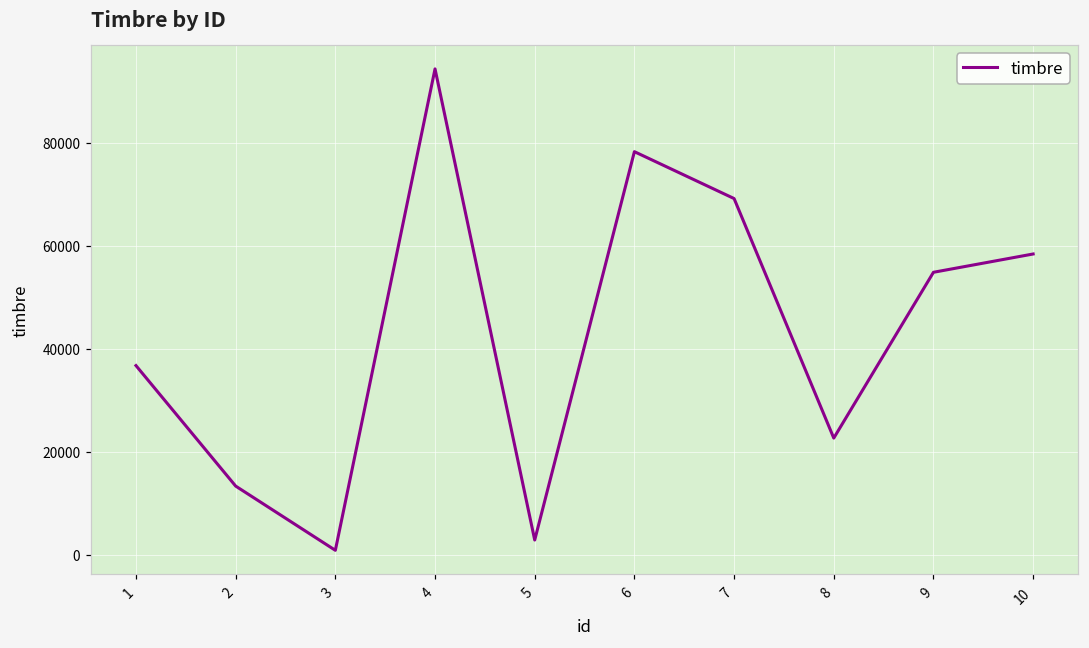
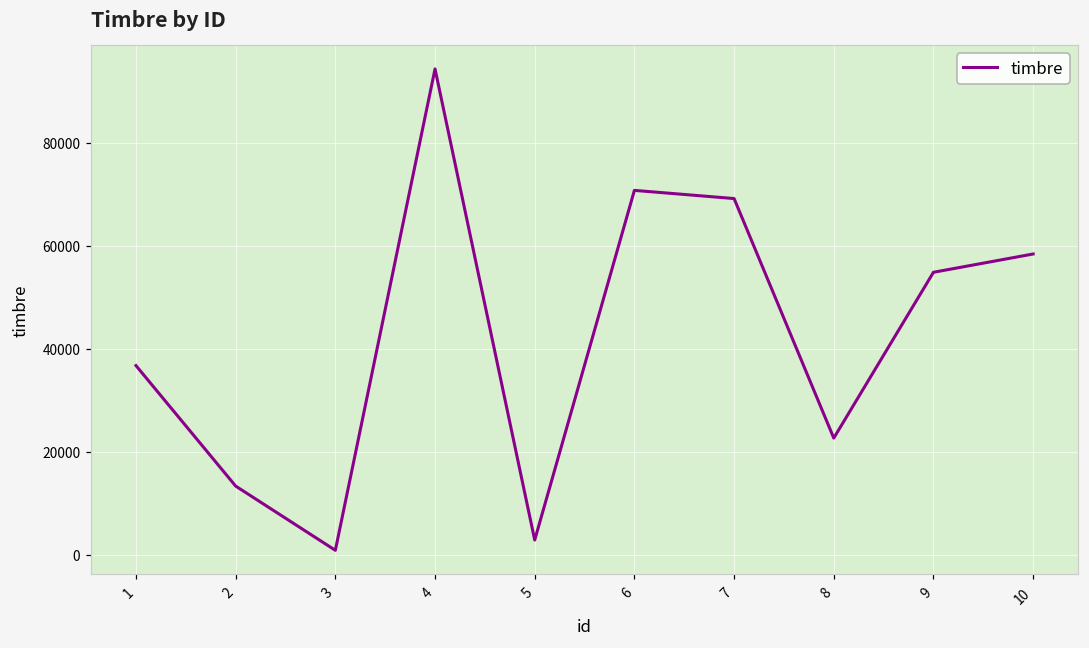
  {
    "1": 37000,
    "2": 13000,
    "3": 1000,
    "4": 94000,
    "5": 3000,
-   "6": 78000,
+   "6": 71000,
    "7": 69000,
    "8": 23000,
    "9": 55000,
    "10": 58000
  }
